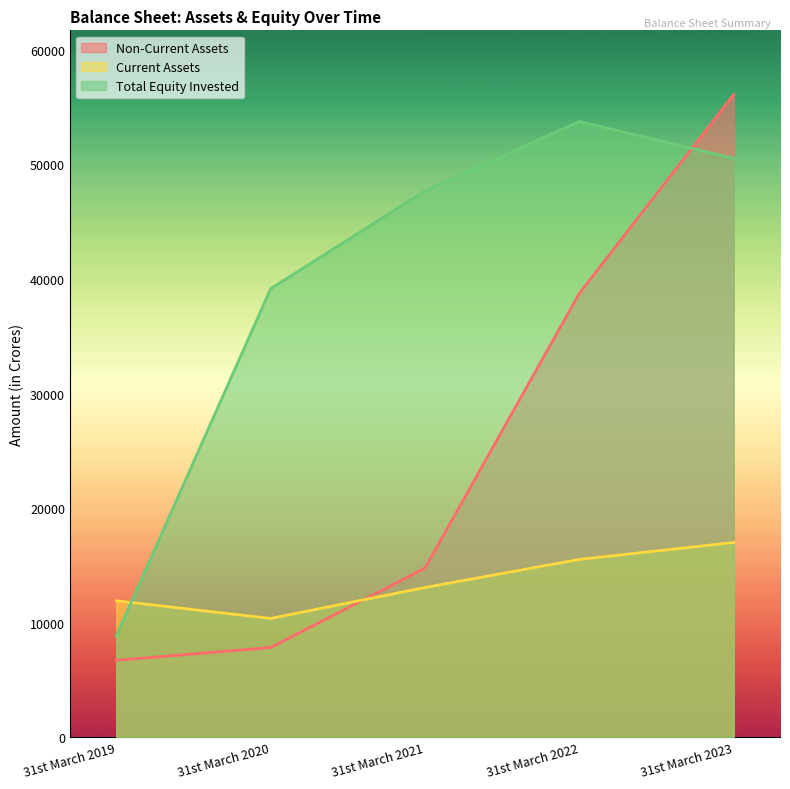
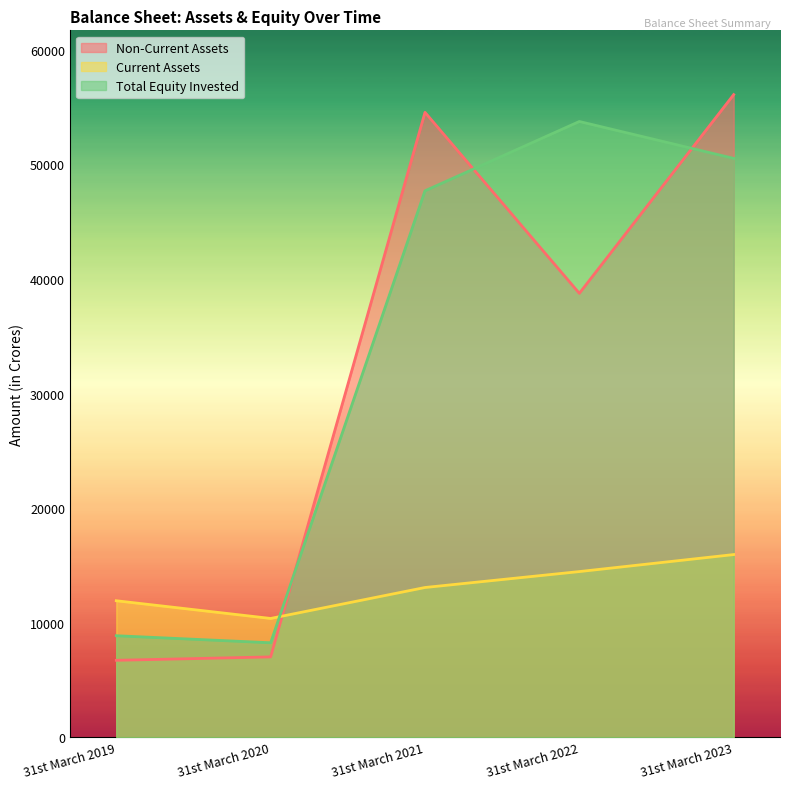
  {
    "Non-Current Assets": {
      "31st March 2019": 6700,
-     "31st March 2020": 7800,
-     "31st March 2021": 14800,
+     "31st March 2020": 7000,
+     "31st March 2021": 54500,
      "31st March 2022": 38700,
      "31st March 2023": 56100
    },
    "Current Assets": {
      "31st March 2019": 11900,
      "31st March 2020": 10400,
      "31st March 2021": 13100,
-     "31st March 2022": 15500,
-     "31st March 2023": 17000
+     "31st March 2022": 14500,
+     "31st March 2023": 15900
    },
    "Total Equity Invested": {
      "31st March 2019": 8900,
-     "31st March 2020": 39100,
+     "31st March 2020": 8200,
      "31st March 2021": 47700,
      "31st March 2022": 53700,
      "31st March 2023": 50500
    }
  }
